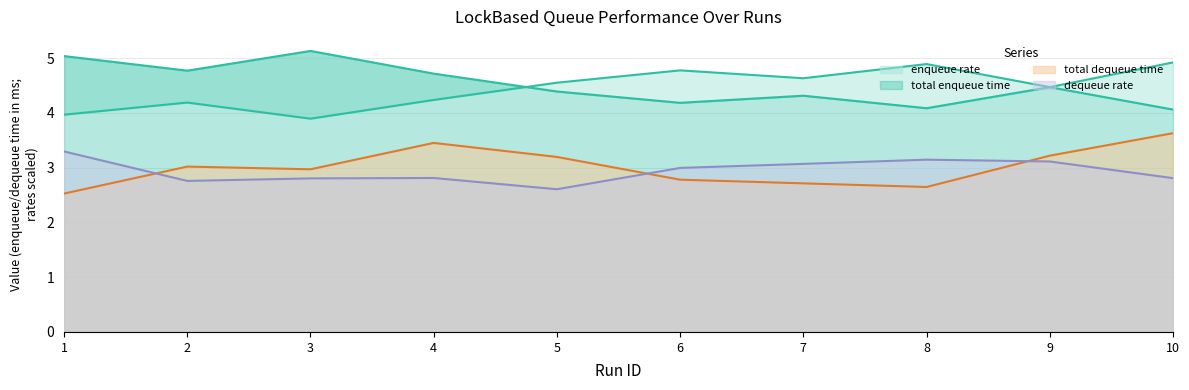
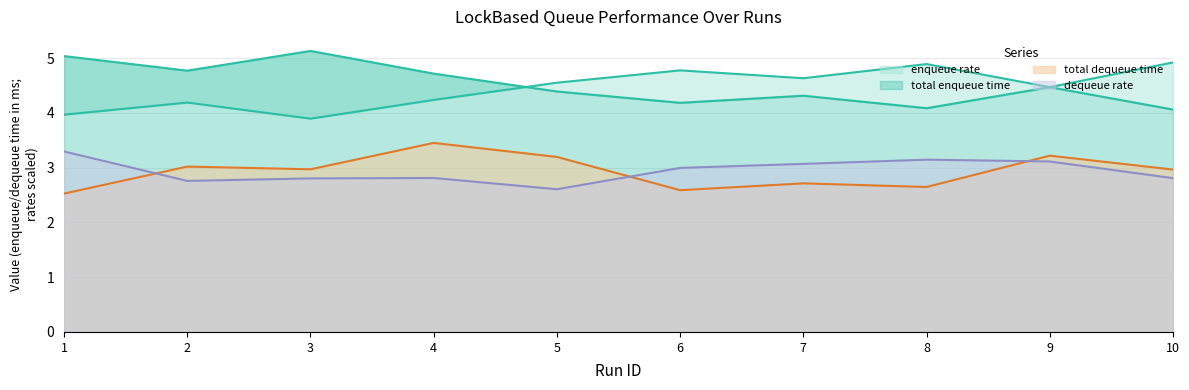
  {
    "total dequeue time": {
      "1": 2.5,
      "2": 3.0,
      "3": 3.0,
      "4": 3.5,
      "5": 3.2,
-     "6": 2.8,
+     "6": 2.6,
      "7": 2.7,
      "8": 2.6,
      "9": 3.2,
-     "10": 3.6
+     "10": 3.0
    }
  }
